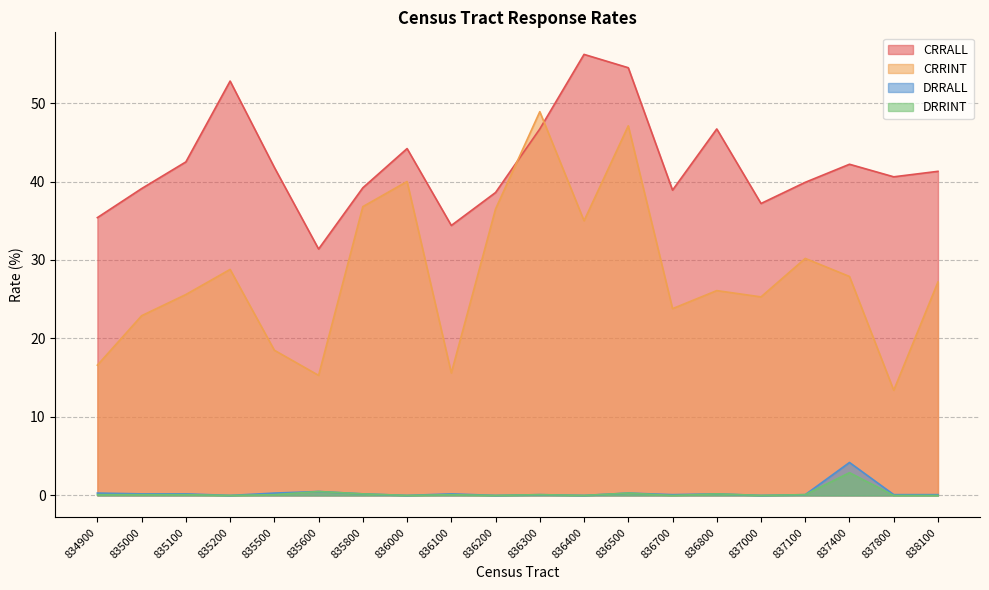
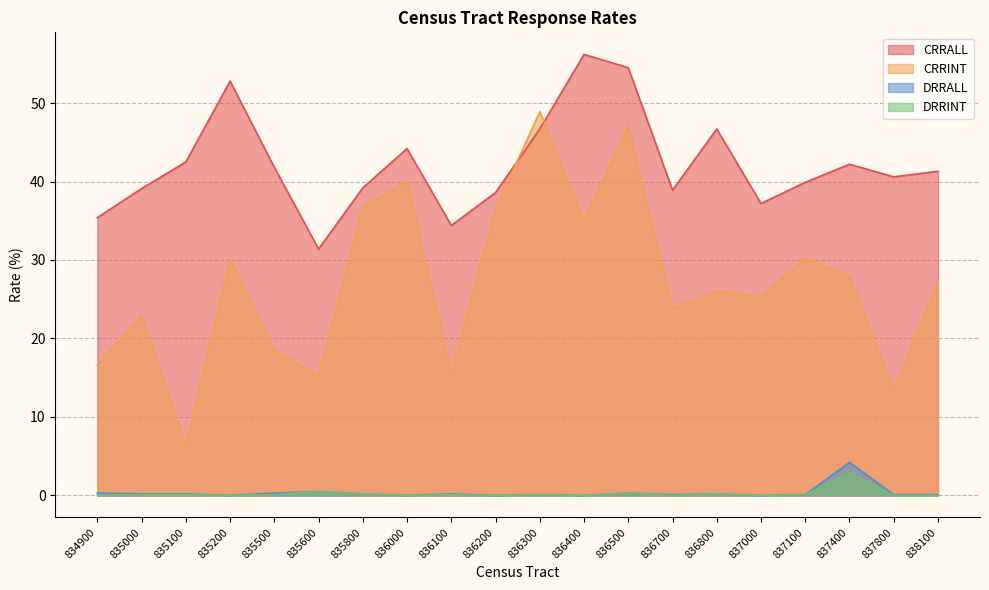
  {
    "CRRALL": {
      "834900": 35,
      "835000": 39,
      "835100": 43,
      "835200": 53,
      "835500": 42,
      "835600": 31,
      "835800": 39,
      "836000": 44,
      "836100": 34,
      "836200": 39,
      "836300": 47,
      "836400": 56,
      "836500": 55,
      "836700": 39,
      "836800": 47,
      "837000": 37,
      "837100": 40,
      "837400": 42,
      "837800": 41,
      "838100": 41
    },
    "CRRINT": {
      "834900": 17,
      "835000": 23,
-     "835100": 26,
-     "835200": 29,
+     "835100": 6,
+     "835200": 30,
      "835500": 19,
      "835600": 15,
      "835800": 37,
      "836000": 40,
      "836100": 16,
      "836200": 37,
      "836300": 49,
      "836400": 35,
      "836500": 47,
      "836700": 24,
      "836800": 26,
      "837000": 25,
      "837100": 30,
      "837400": 28,
      "837800": 13,
      "838100": 27
    },
    "DRRALL": {
      "837400": 4
    },
    "DRRINT": {
      "837400": 3
    }
  }
